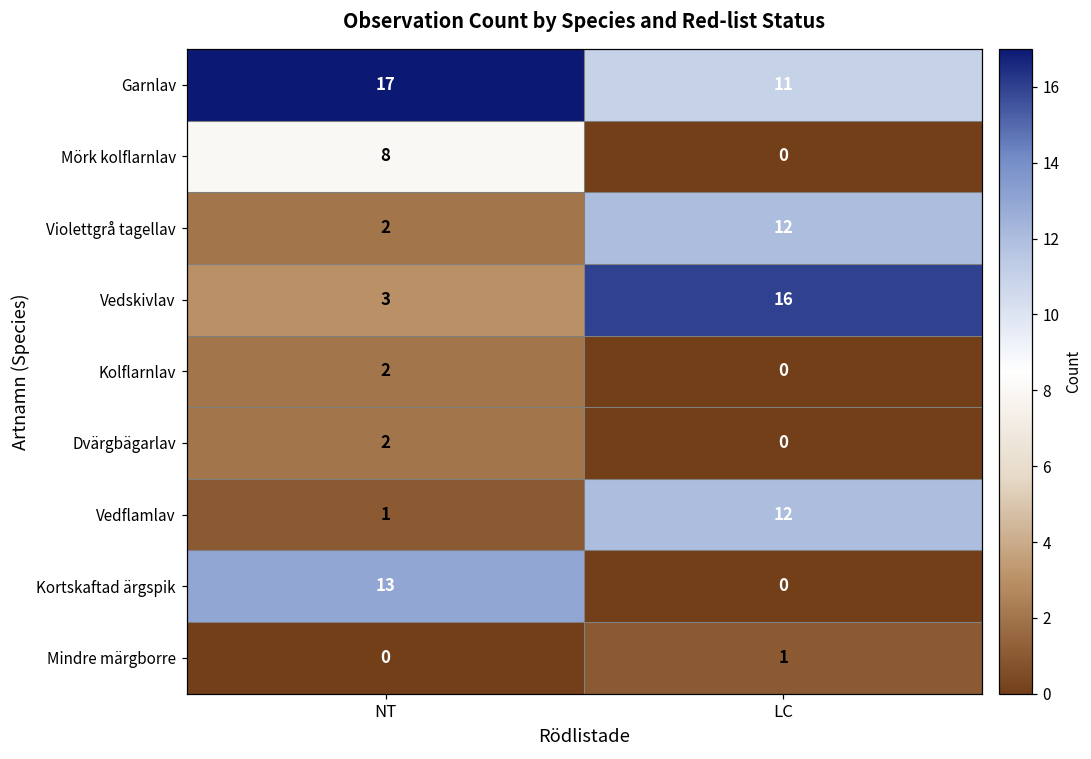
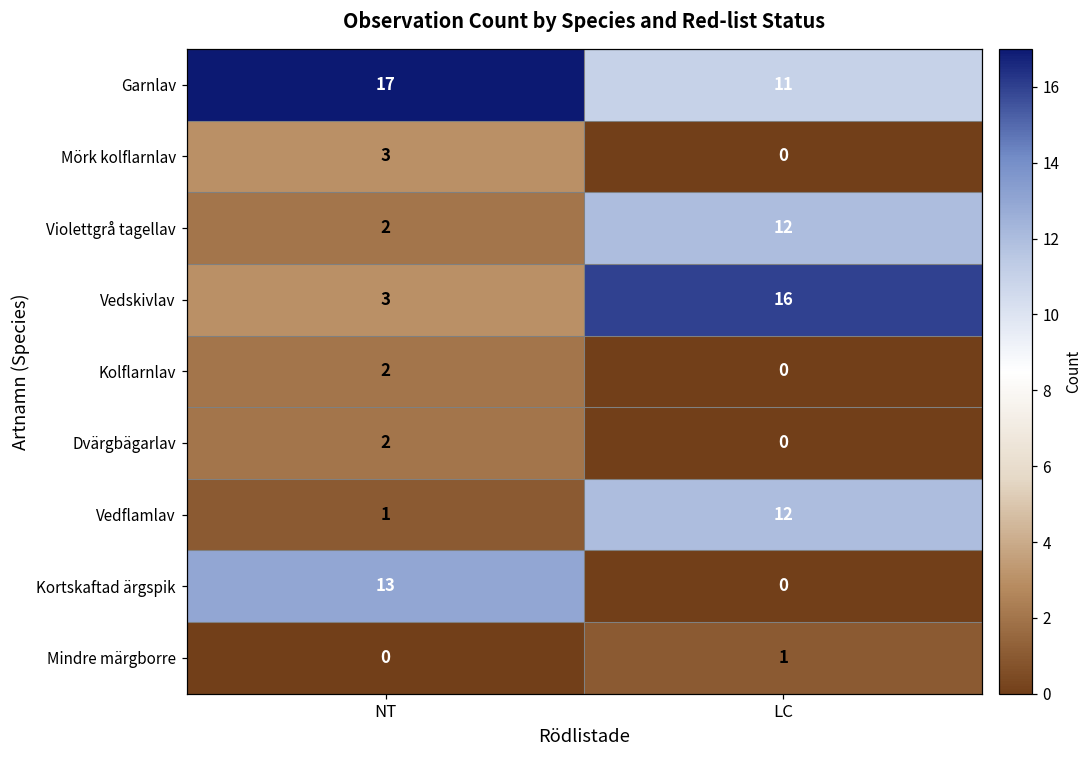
  {
    "Garnlav": {
      "NT": 17,
      "LC": 11
    },
    "Mörk kolflarnlav": {
-     "NT": 8,
+     "NT": 3,
      "LC": 0
    },
    "Violettgrå tagellav": {
      "NT": 2,
      "LC": 12
    },
    "Vedskivlav": {
      "NT": 3,
      "LC": 16
    },
    "Kolflarnlav": {
      "NT": 2,
      "LC": 0
    },
    "Dvärgbägarlav": {
      "NT": 2,
      "LC": 0
    },
    "Vedflamlav": {
      "NT": 1,
      "LC": 12
    },
    "Kortskaftad ärgspik": {
      "NT": 13,
      "LC": 0
    },
    "Mindre märgborre": {
      "NT": 0,
      "LC": 1
    }
  }
